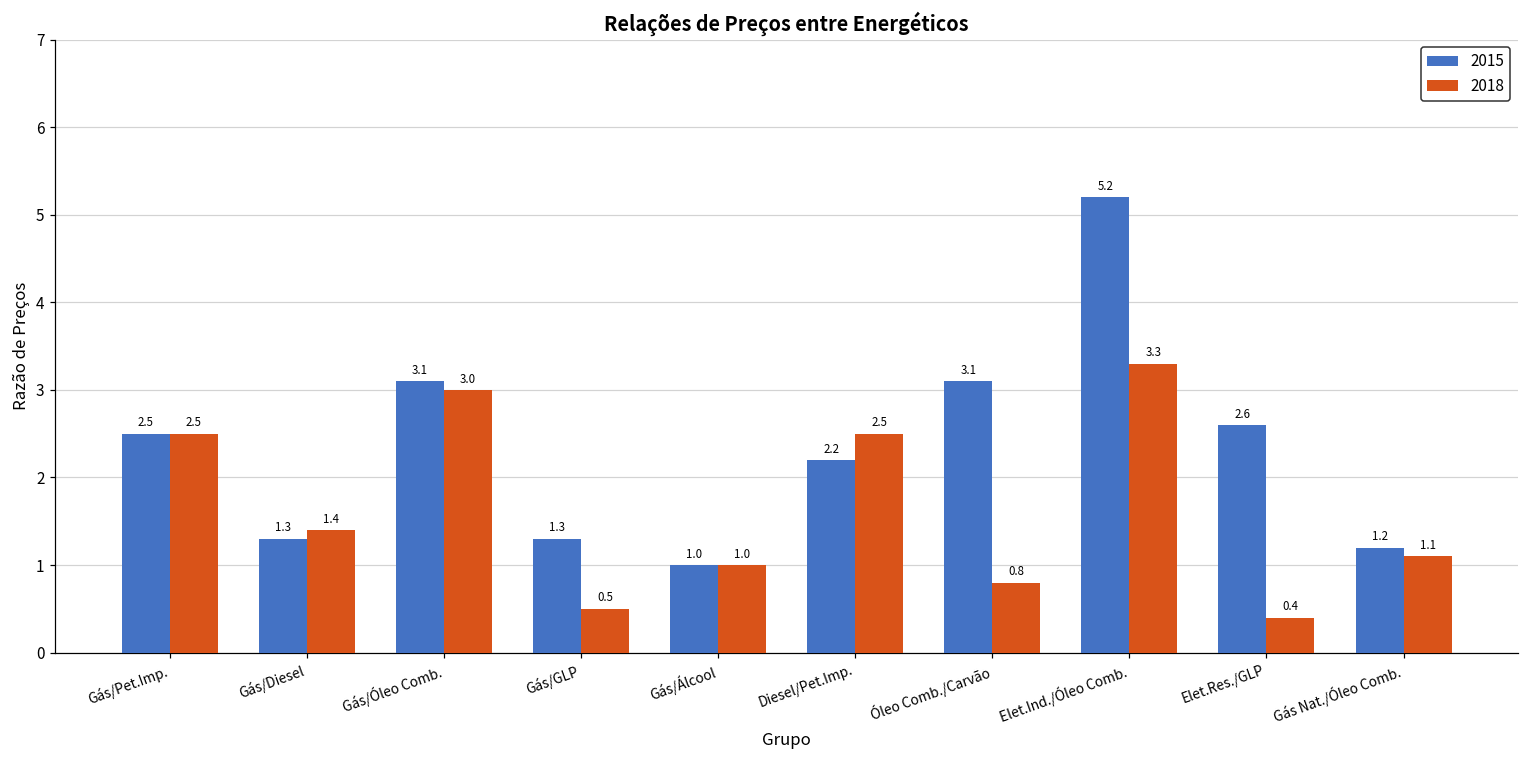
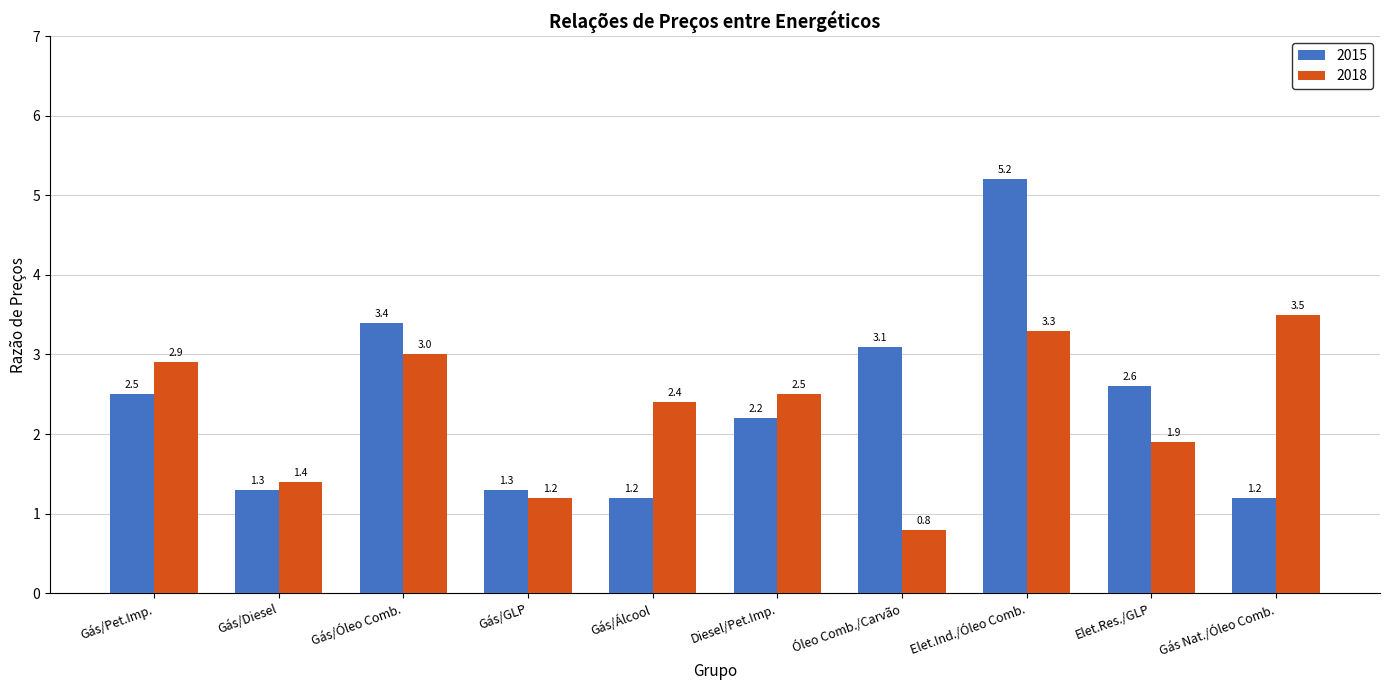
  {
    "2015": {
      "Gás/Pet.Imp.": 2.5,
      "Gás/Diesel": 1.3,
-     "Gás/Óleo Comb.": 3.1,
+     "Gás/Óleo Comb.": 3.4,
      "Gás/GLP": 1.3,
-     "Gás/Álcool": 1.0,
+     "Gás/Álcool": 1.2,
      "Diesel/Pet.Imp.": 2.2,
      "Óleo Comb./Carvão": 3.1,
      "Elet.Ind./Óleo Comb.": 5.2,
      "Elet.Res./GLP": 2.6,
      "Gás Nat./Óleo Comb.": 1.2
    },
    "2018": {
-     "Gás/Pet.Imp.": 2.5,
+     "Gás/Pet.Imp.": 2.9,
      "Gás/Diesel": 1.4,
      "Gás/Óleo Comb.": 3.0,
-     "Gás/GLP": 0.5,
-     "Gás/Álcool": 1.0,
+     "Gás/GLP": 1.2,
+     "Gás/Álcool": 2.4,
      "Diesel/Pet.Imp.": 2.5,
      "Óleo Comb./Carvão": 0.8,
      "Elet.Ind./Óleo Comb.": 3.3,
-     "Elet.Res./GLP": 0.4,
-     "Gás Nat./Óleo Comb.": 1.1
+     "Elet.Res./GLP": 1.9,
+     "Gás Nat./Óleo Comb.": 3.5
    }
  }
